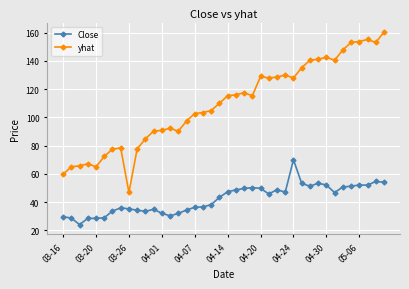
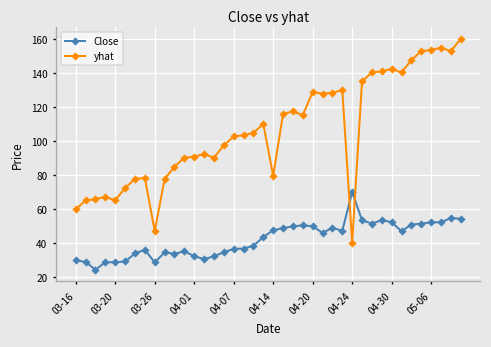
  {
    "Close": {
      "03-16": 30,
      "03-20": 29,
-     "03-26": 35,
+     "03-26": 28,
      "04-01": 32,
      "04-07": 36,
      "04-14": 47,
      "04-20": 50,
      "04-24": 70,
      "04-30": 52,
      "05-06": 52
    },
    "yhat": {
      "03-16": 60,
      "03-20": 65,
      "03-26": 47,
      "04-01": 91,
      "04-07": 103,
-     "04-14": 115,
+     "04-14": 79,
      "04-20": 129,
-     "04-24": 128,
+     "04-24": 40,
      "04-30": 143,
      "05-06": 154
    }
  }
